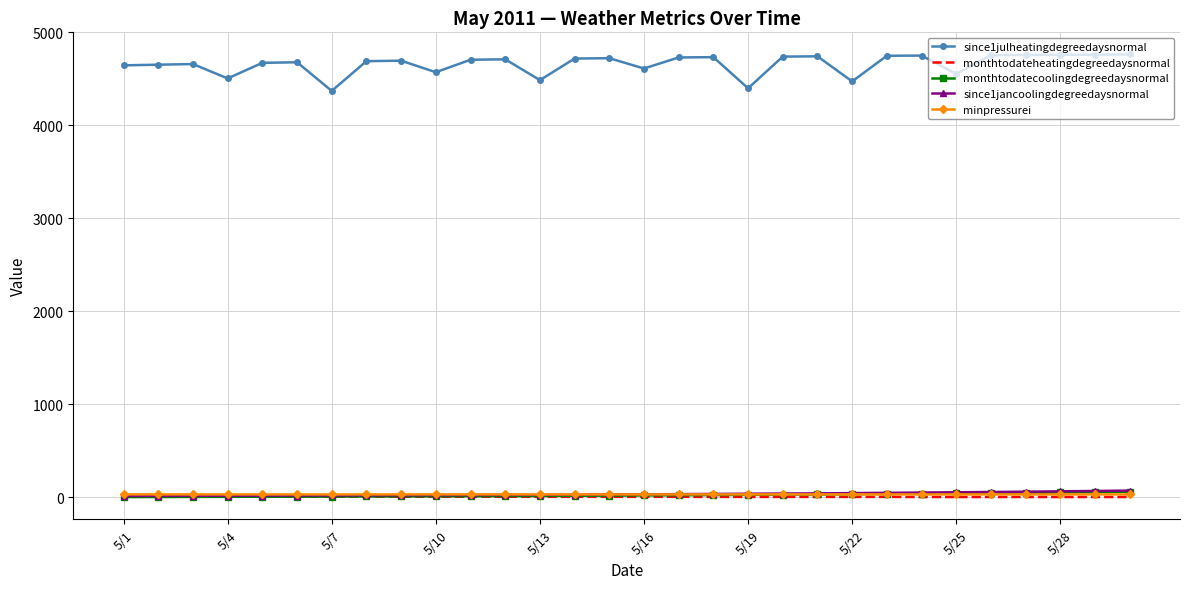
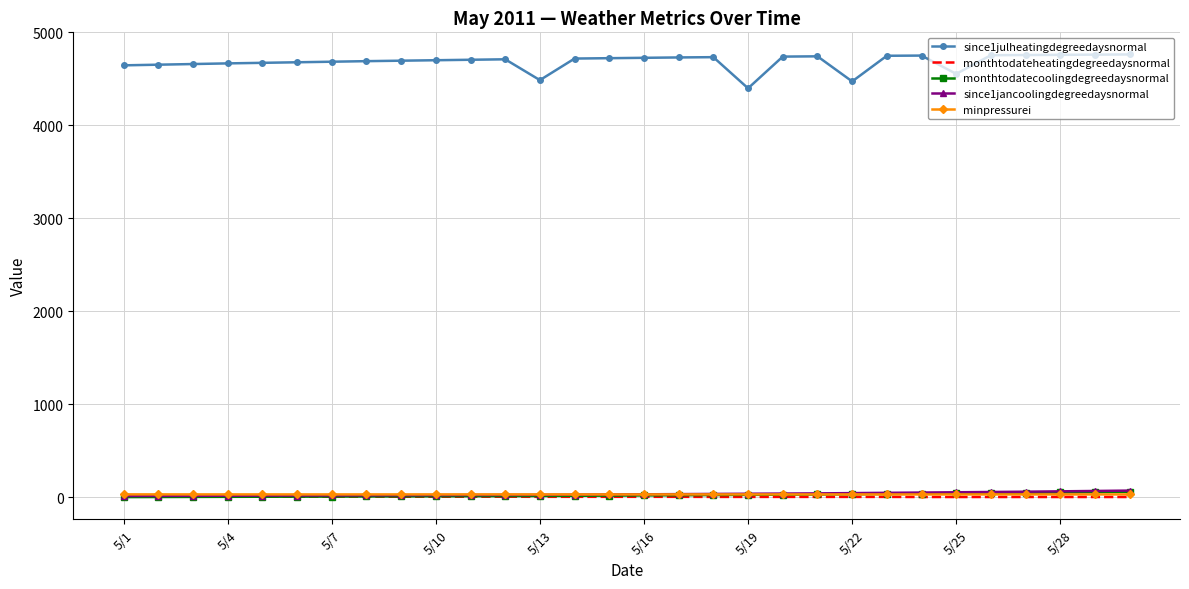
  {
    "since1julheatingdegreedaysnormal": {
      "5/1": 4600,
-     "5/4": 4500,
-     "5/7": 4400,
-     "5/10": 4600,
+     "5/4": 4700,
+     "5/7": 4700,
+     "5/10": 4700,
      "5/13": 4500,
-     "5/16": 4600,
+     "5/16": 4700,
      "5/19": 4400,
      "5/22": 4500
    },
    "monthtodateheatingdegreedaysnormal": {
      "5/25": 0,
      "5/28": 0
    }
  }
